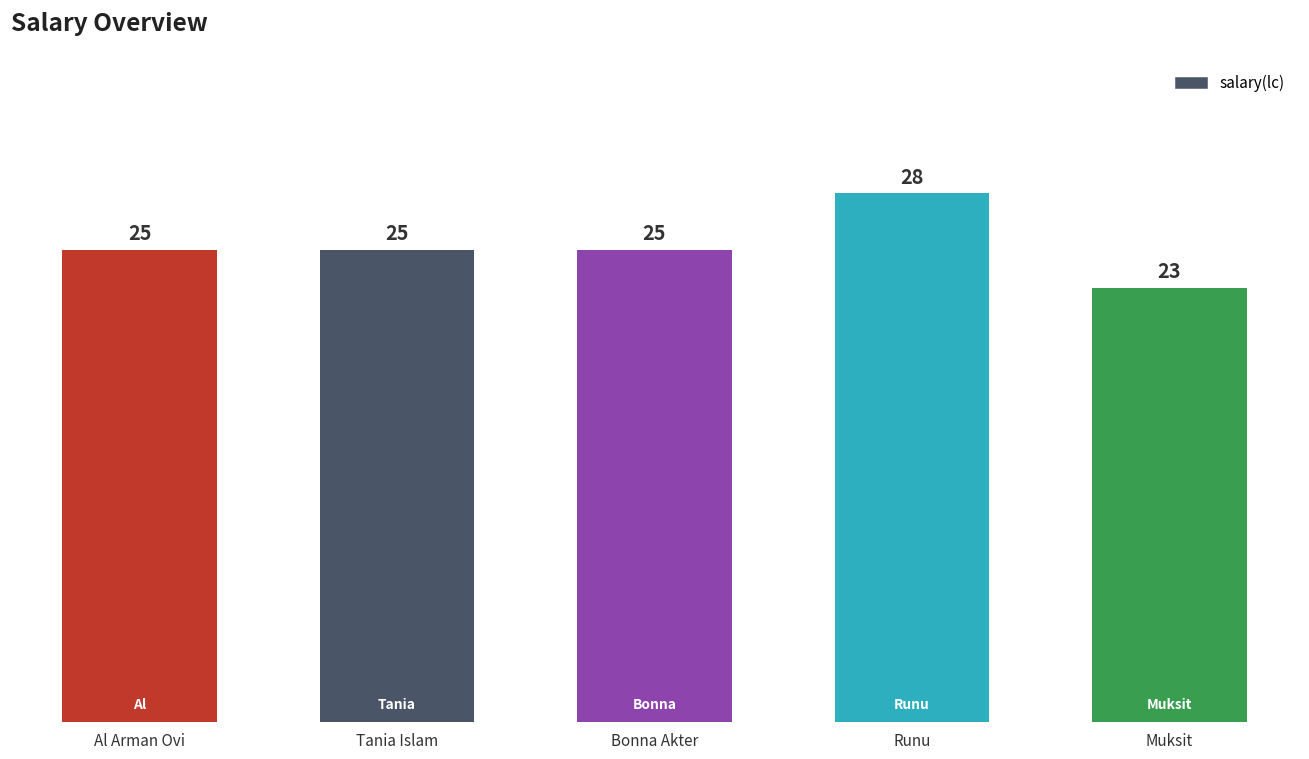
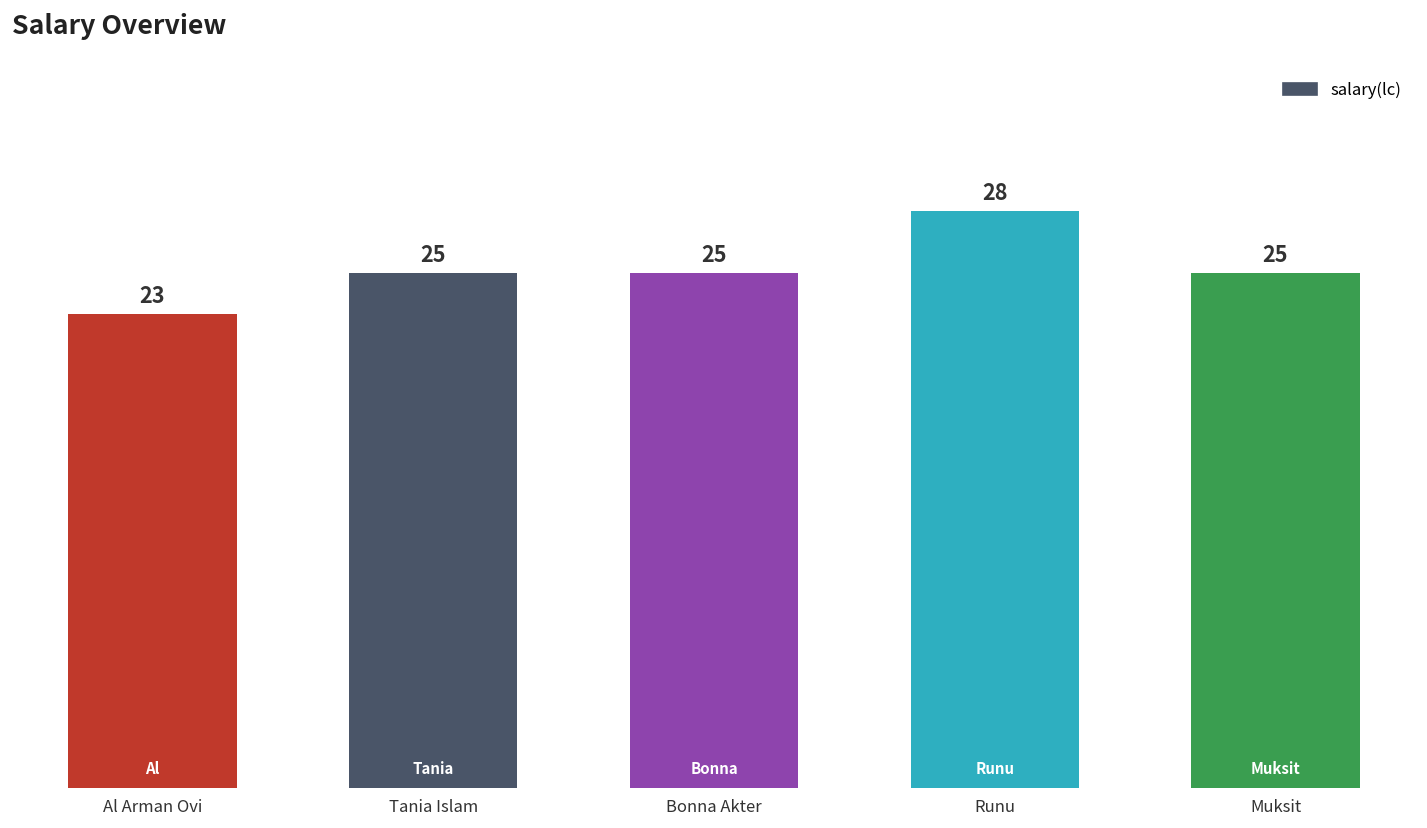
  {
-   "Al Arman Ovi": 25,
+   "Al Arman Ovi": 23,
    "Tania Islam": 25,
    "Bonna Akter": 25,
    "Runu": 28,
-   "Muksit": 23
+   "Muksit": 25
  }
